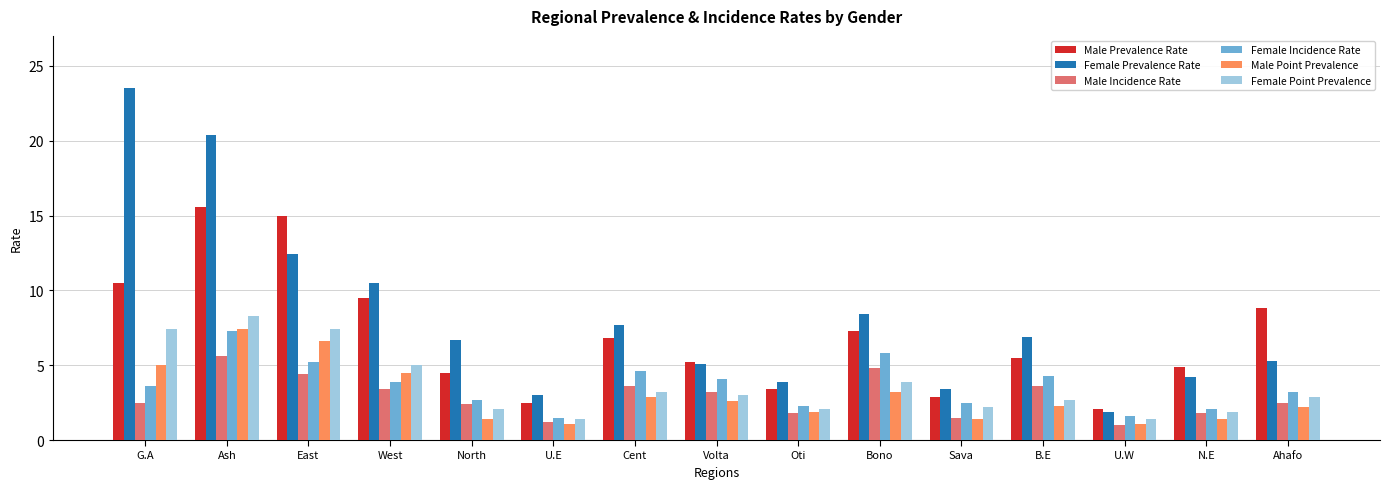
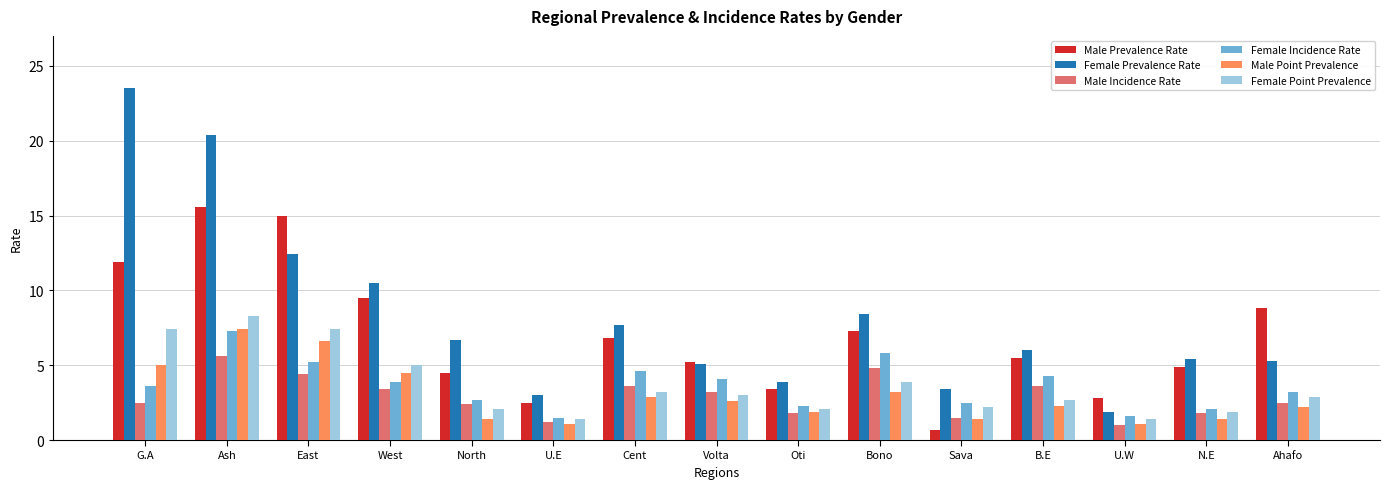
  {
    "Male Prevalence Rate": {
-     "G.A": 10.5,
+     "G.A": 11.9,
      "Ash": 15.6,
      "East": 15.0,
      "West": 9.5,
      "North": 4.5,
      "U.E": 2.5,
      "Cent": 6.8,
      "Volta": 5.2,
      "Oti": 3.4,
      "Bono": 7.3,
-     "Sava": 2.9,
+     "Sava": 0.7,
      "B.E": 5.5,
-     "U.W": 2.1,
+     "U.W": 2.8,
      "N.E": 4.9,
      "Ahafo": 8.8
    },
    "Female Prevalence Rate": {
      "G.A": 23.5,
      "Ash": 20.4,
      "East": 12.4,
      "West": 10.5,
      "North": 6.7,
      "U.E": 3.0,
      "Cent": 7.7,
      "Volta": 5.1,
      "Oti": 3.9,
      "Bono": 8.4,
      "Sava": 3.4,
-     "B.E": 6.9,
+     "B.E": 6.0,
      "U.W": 1.9,
-     "N.E": 4.2,
+     "N.E": 5.4,
      "Ahafo": 5.3
    }
  }
